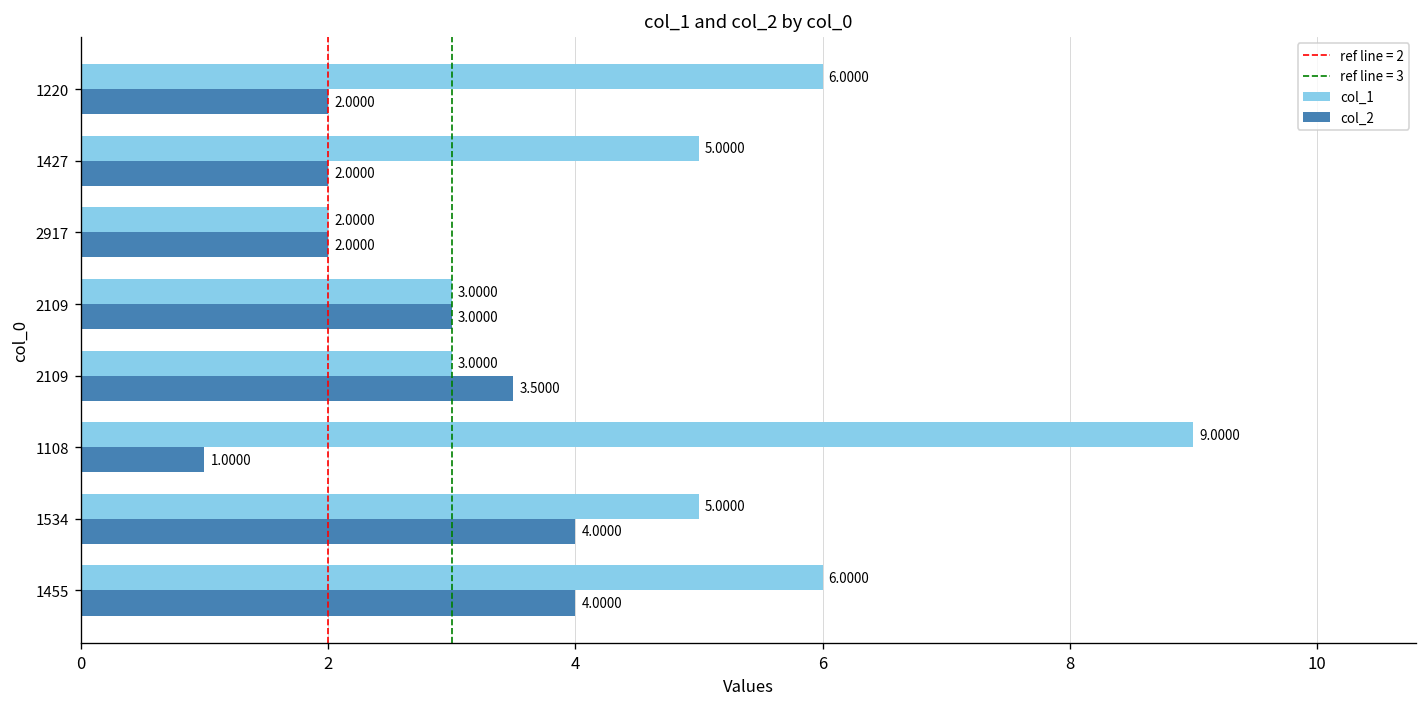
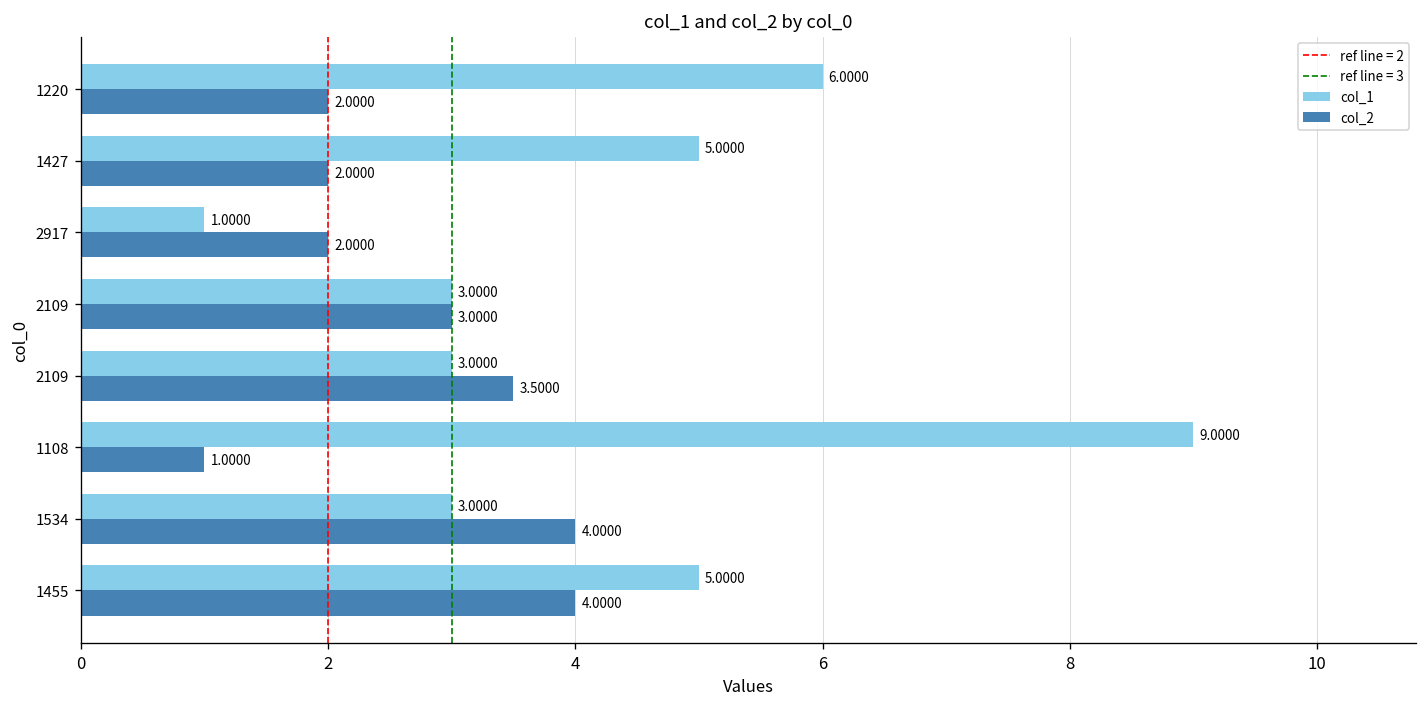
  {
    "col_1": {
      "1220": 6.0000,
      "1427": 5.0000,
-     "2917": 2.0000,
+     "2917": 1.0000,
      "1108": 9.0000,
-     "1534": 5.0000,
-     "1455": 6.0000
+     "1534": 3.0000,
+     "1455": 5.0000
    },
    "col_2": {
      "1220": 2.0000,
      "1427": 2.0000,
      "2917": 2.0000,
      "1108": 1.0000,
      "1534": 4.0000,
      "1455": 4.0000
    }
  }
